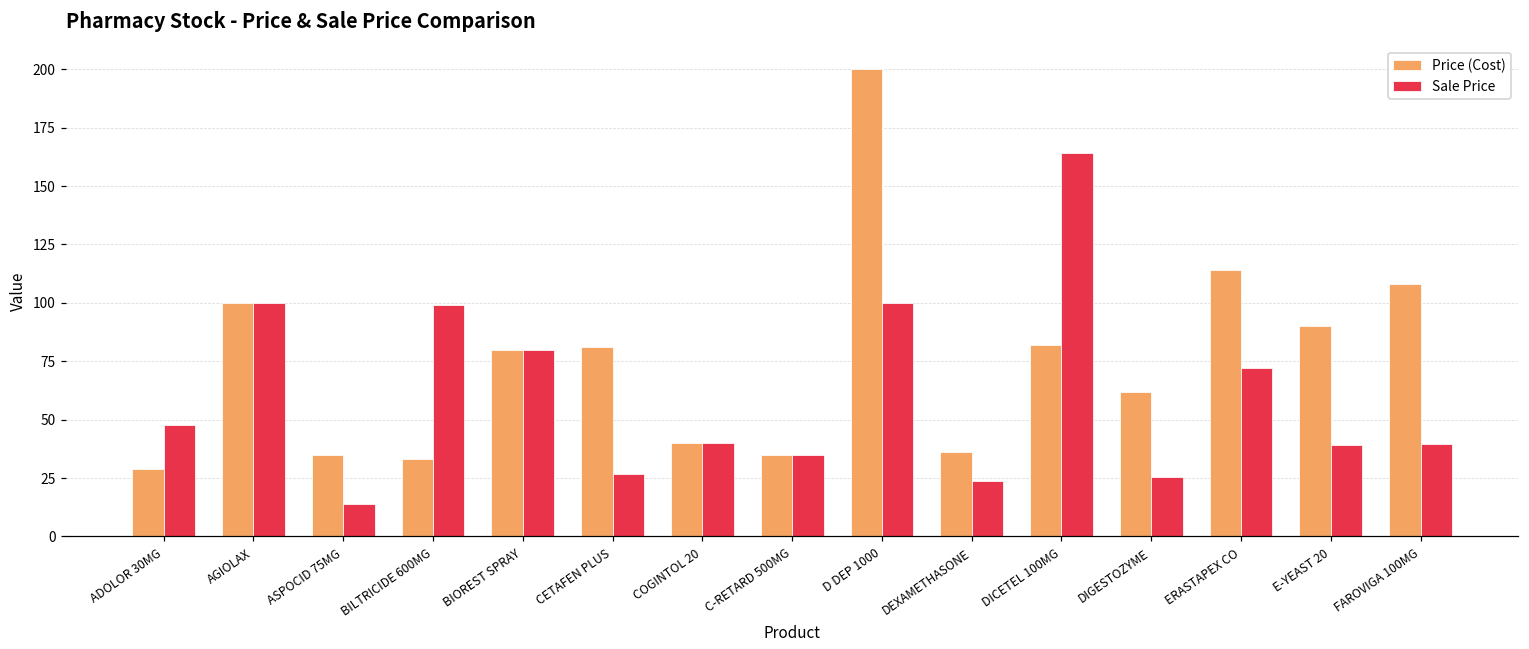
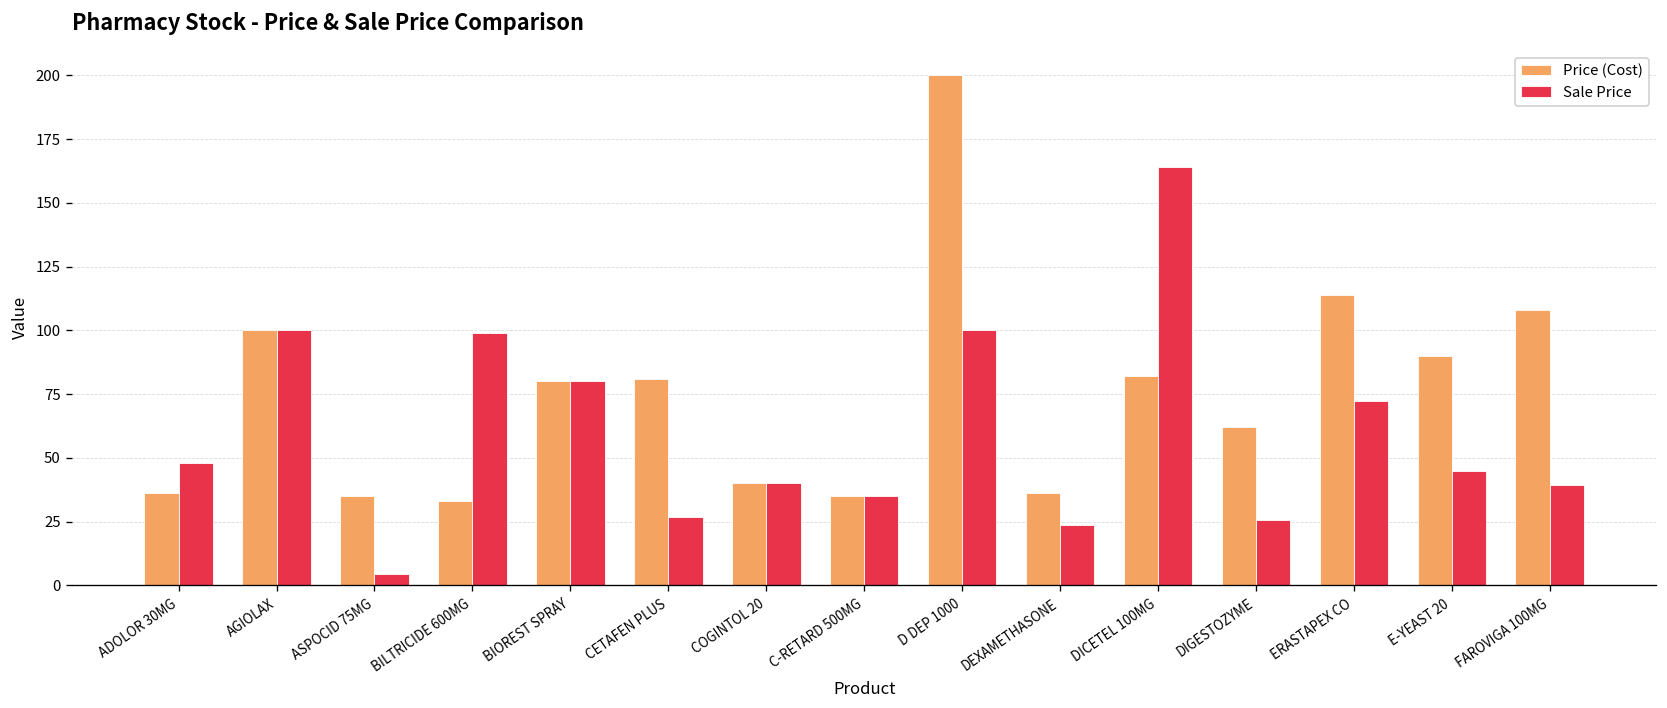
  {
    "Price (Cost)": {
-     "ADOLOR 30MG": 29,
+     "ADOLOR 30MG": 36,
      "AGIOLAX": 100,
      "ASPOCID 75MG": 35,
      "BILTRICIDE 600MG": 33,
      "BIOREST SPRAY": 80,
      "CETAFEN PLUS": 81,
      "COGINTOL 20": 40,
      "C-RETARD 500MG": 35,
      "D DEP 1000": 200,
      "DEXAMETHASONE": 36,
      "DICETEL 100MG": 82,
      "DIGESTOZYME": 62,
      "ERASTAPEX CO": 114,
      "E-YEAST 20": 90,
      "FAROVIGA 100MG": 108
    },
    "Sale Price": {
      "ADOLOR 30MG": 48,
      "AGIOLAX": 100,
-     "ASPOCID 75MG": 14,
+     "ASPOCID 75MG": 4,
      "BILTRICIDE 600MG": 99,
      "BIOREST SPRAY": 80,
      "CETAFEN PLUS": 27,
      "COGINTOL 20": 40,
      "C-RETARD 500MG": 35,
      "D DEP 1000": 100,
      "DEXAMETHASONE": 24,
      "DICETEL 100MG": 164,
      "DIGESTOZYME": 26,
      "ERASTAPEX CO": 72,
-     "E-YEAST 20": 39,
+     "E-YEAST 20": 45,
      "FAROVIGA 100MG": 40
    }
  }
